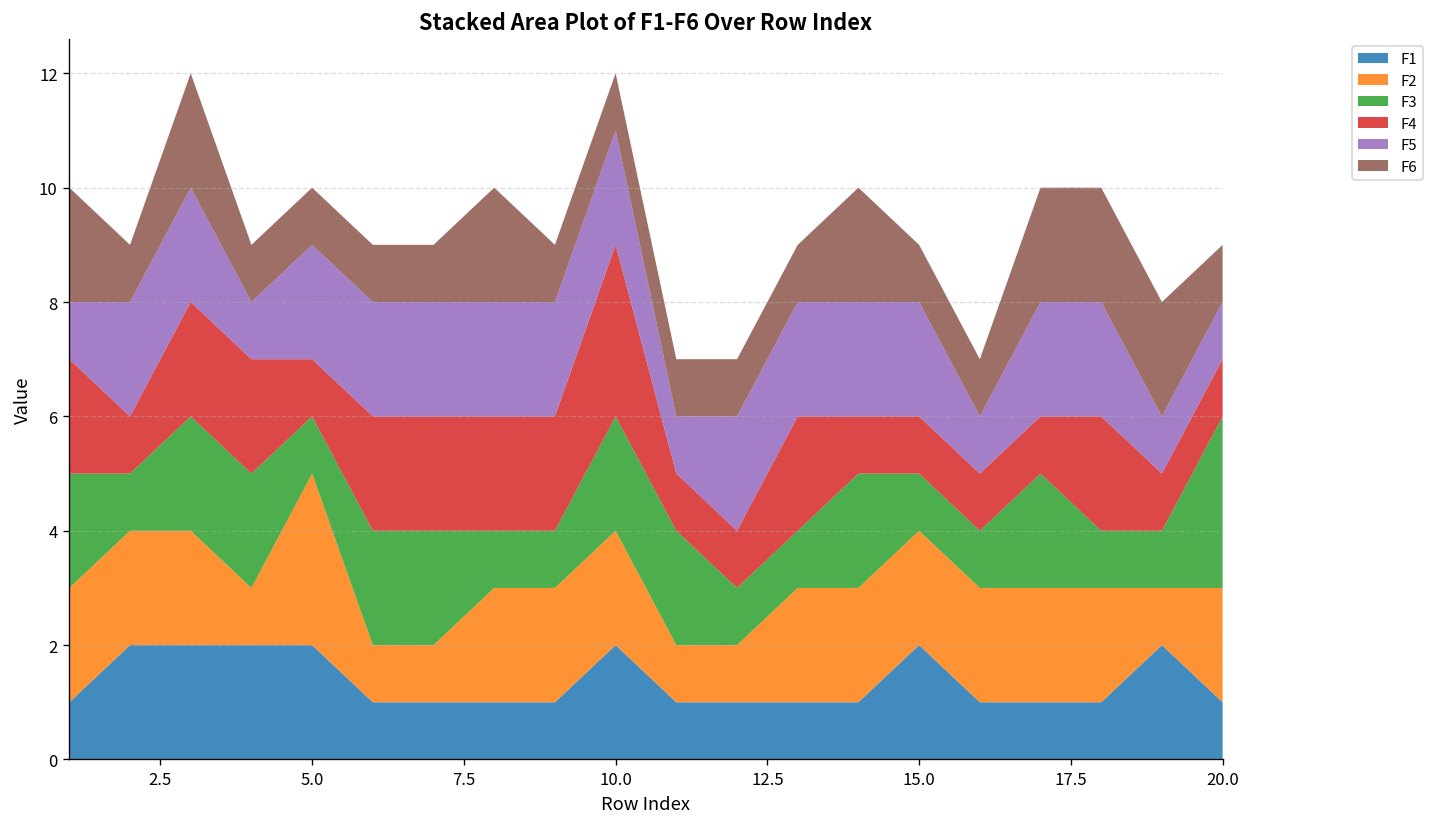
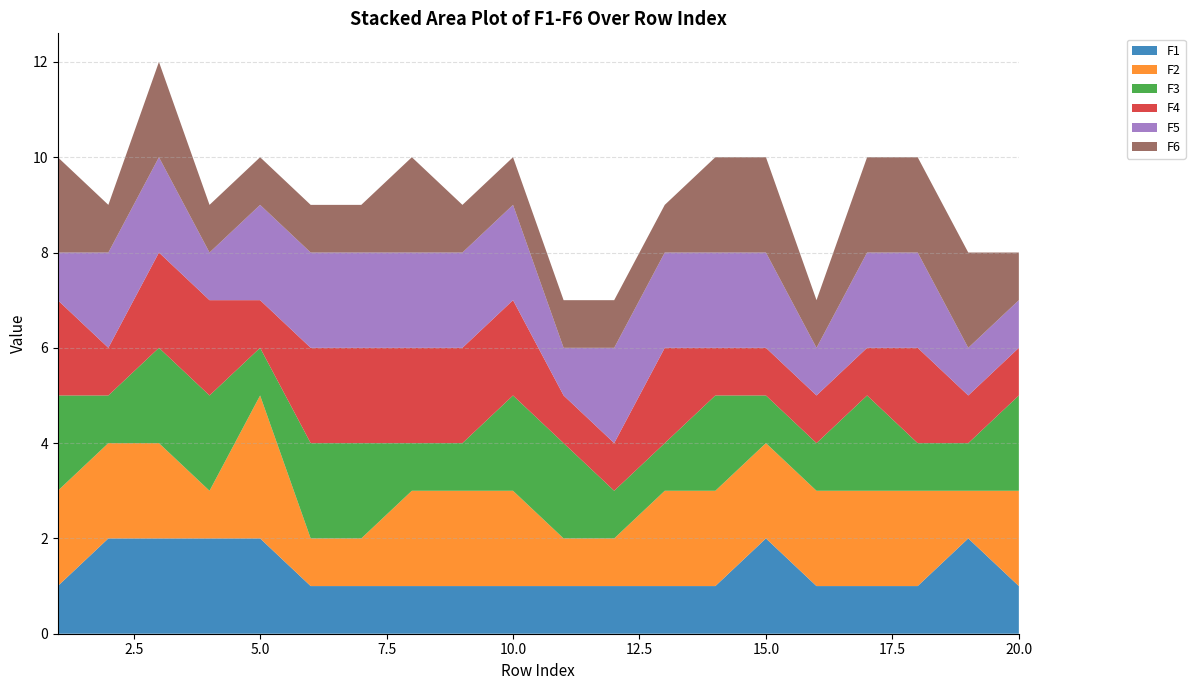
  {
    "F1": {
      "5.0": 2,
-     "10.0": 2,
+     "10.0": 1,
      "15.0": 2,
      "20.0": 1
    },
    "F3": {
-     "20.0": 3
+     "20.0": 2
    },
    "F4": {
-     "10.0": 3
+     "10.0": 2
    },
    "F6": {
-     "15.0": 1
+     "15.0": 2
    }
  }
